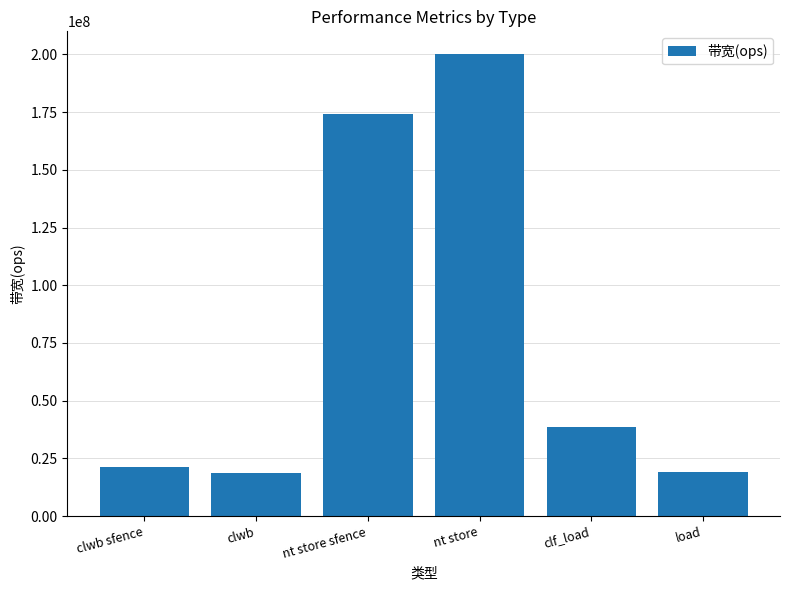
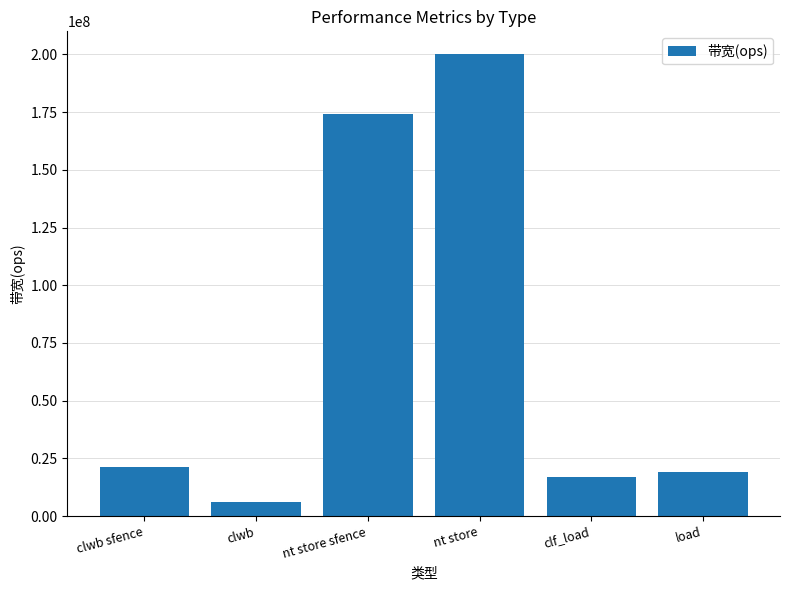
  {
    "clwb sfence": 21000000,
-   "clwb": 19000000,
+   "clwb": 6000000,
    "nt store sfence": 174000000,
    "nt store": 200000000,
-   "clf_load": 38000000,
+   "clf_load": 17000000,
    "load": 19000000
  }
